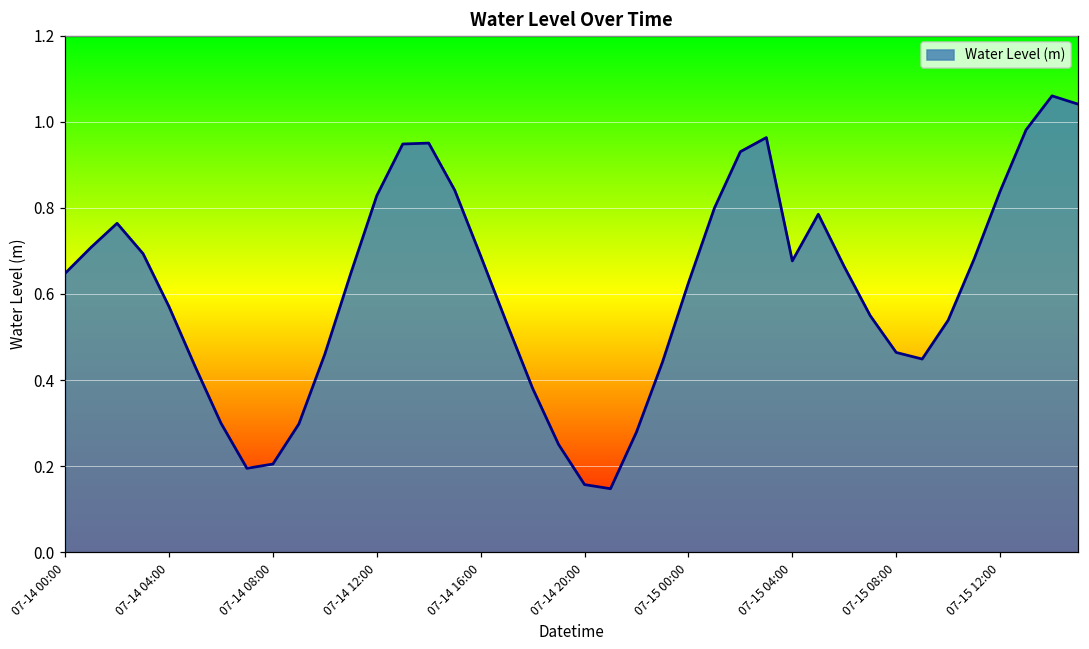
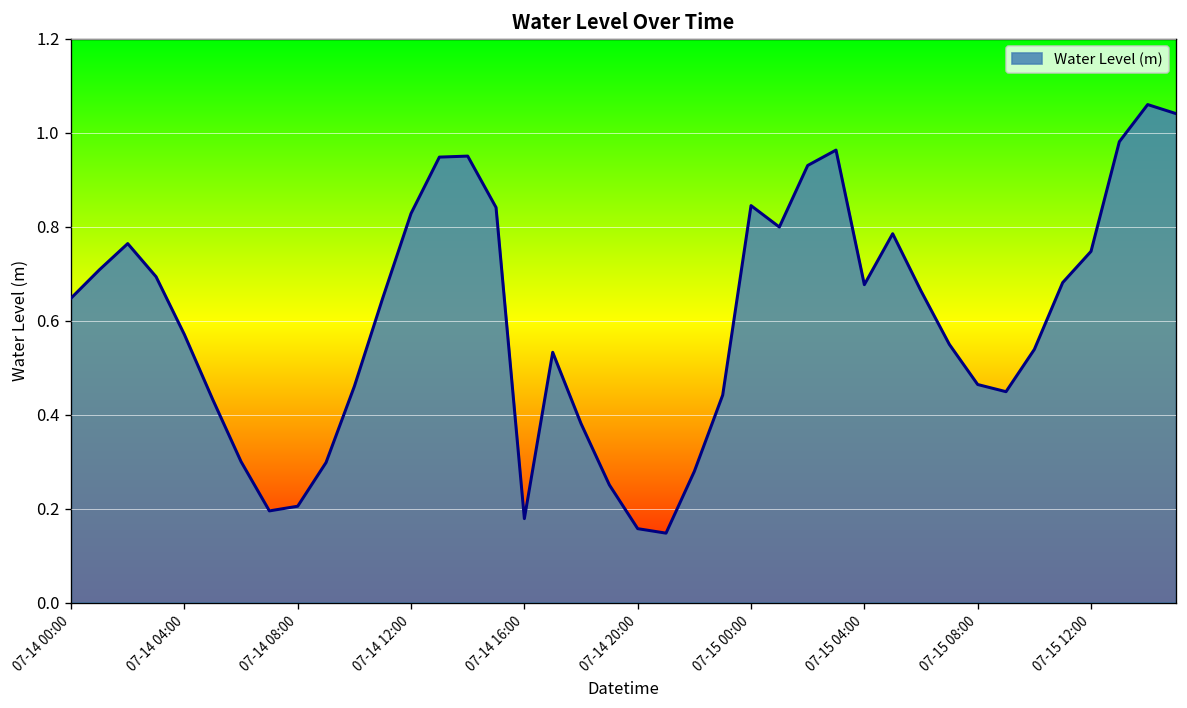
  {
    "07-14 00:00": 0.65,
    "07-14 04:00": 0.57,
    "07-14 08:00": 0.21,
    "07-14 12:00": 0.83,
-   "07-14 16:00": 0.69,
+   "07-14 16:00": 0.18,
    "07-14 20:00": 0.16,
-   "07-15 00:00": 0.63,
+   "07-15 00:00": 0.84,
    "07-15 04:00": 0.68,
    "07-15 08:00": 0.46,
-   "07-15 12:00": 0.84
+   "07-15 12:00": 0.75
  }
